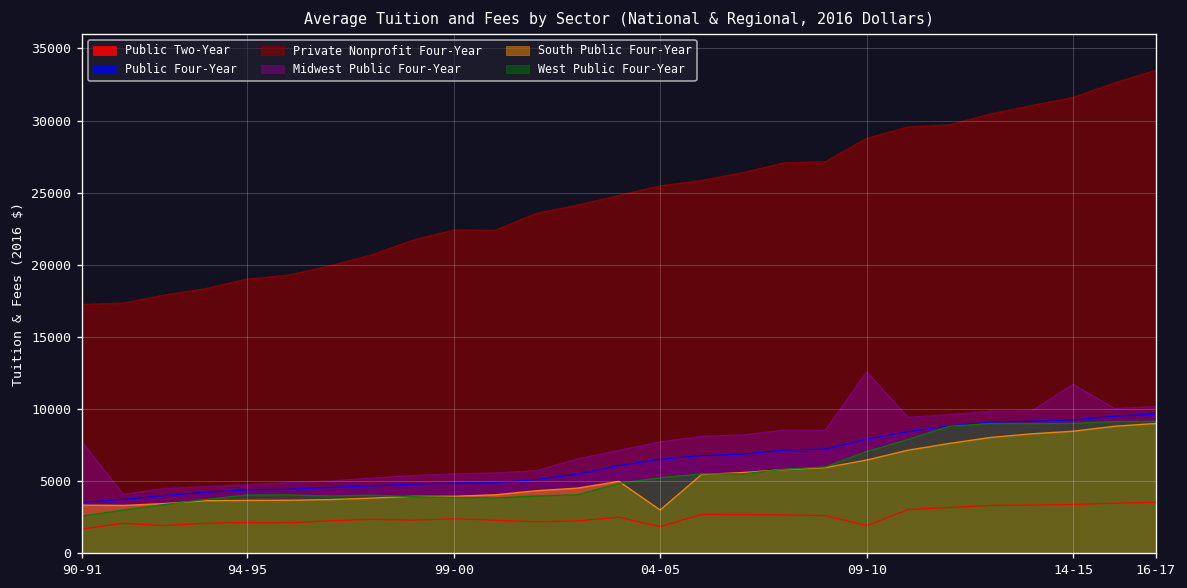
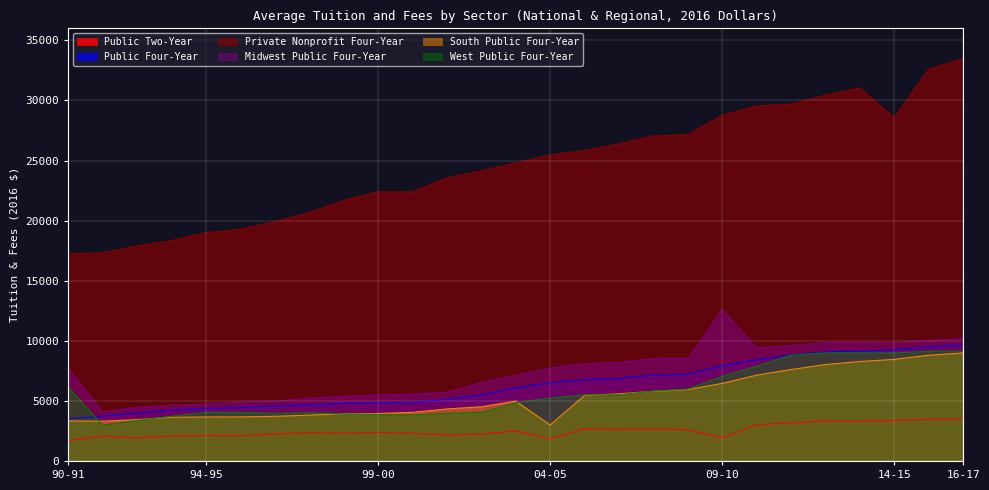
  {
    "Public Two-Year": {
      "90-91": 1700,
      "94-95": 2100,
      "99-00": 2400,
      "04-05": 1800,
      "09-10": 1900,
      "14-15": 3400,
      "16-17": 3500
    },
    "Public Four-Year": {
      "94-95": 4400,
      "99-00": 4900,
      "04-05": 6500,
      "09-10": 7900,
      "14-15": 9200,
      "16-17": 9600
    },
    "Private Nonprofit Four-Year": {
      "90-91": 17200,
      "94-95": 19000,
      "99-00": 22400,
      "04-05": 25500,
      "09-10": 28800,
-     "14-15": 31600,
+     "14-15": 28600,
      "16-17": 33500
    },
    "Midwest Public Four-Year": {
      "90-91": 7700,
      "94-95": 4700,
      "99-00": 5500,
      "04-05": 7700,
      "09-10": 12600,
-     "14-15": 11700,
+     "14-15": 9800,
      "16-17": 10200
    },
    "South Public Four-Year": {
      "94-95": 3700,
      "04-05": 3000,
      "09-10": 6500,
      "14-15": 8500
    },
    "West Public Four-Year": {
-     "90-91": 2600,
+     "90-91": 6100,
      "94-95": 4000,
      "04-05": 5200,
      "09-10": 7000,
      "14-15": 9000
    }
  }
